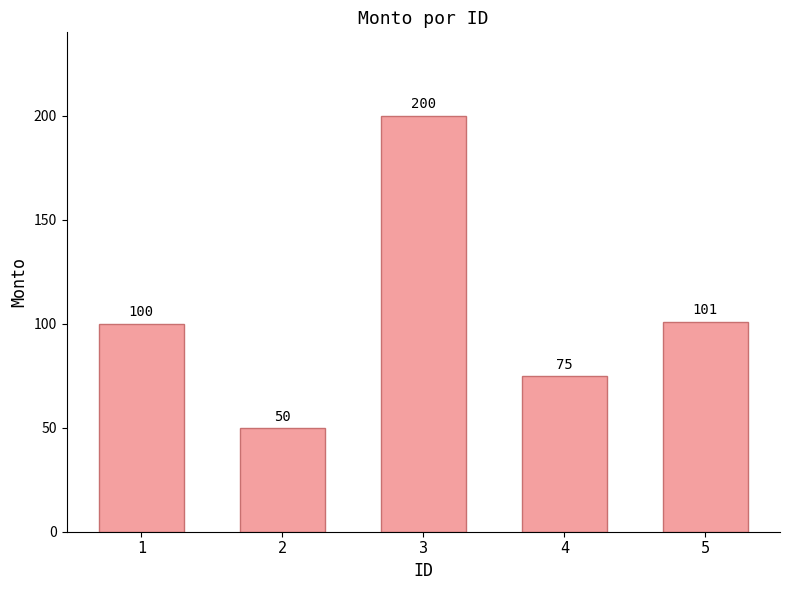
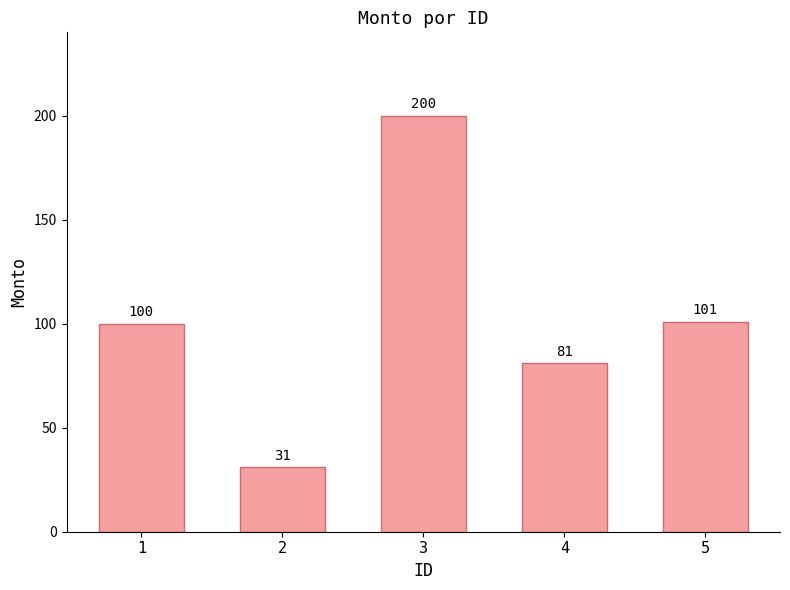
  {
    "1": 100,
-   "2": 50,
+   "2": 31,
    "3": 200,
-   "4": 75,
+   "4": 81,
    "5": 101
  }
